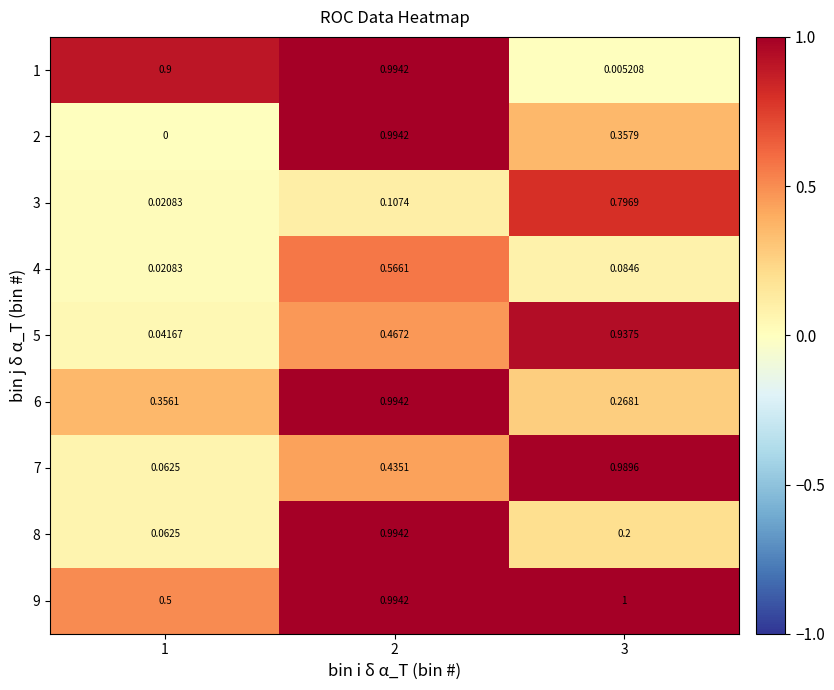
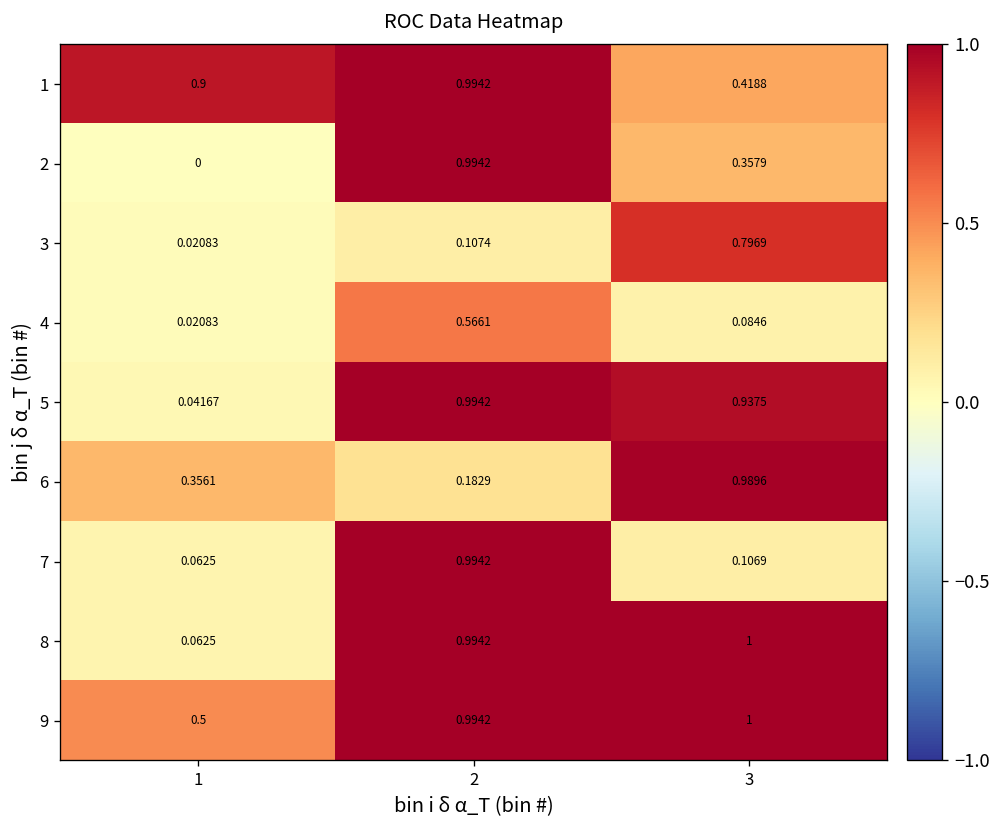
  {
    "1": {
      "1": 0.9,
      "2": 0.9942,
-     "3": 0.005208
+     "3": 0.4188
    },
    "2": {
      "1": 0,
      "2": 0.9942,
      "3": 0.3579
    },
    "3": {
      "1": 0.02083,
      "2": 0.1074,
      "3": 0.7969
    },
    "4": {
      "1": 0.02083,
      "2": 0.5661,
      "3": 0.0846
    },
    "5": {
      "1": 0.04167,
-     "2": 0.4672,
+     "2": 0.9942,
      "3": 0.9375
    },
    "6": {
      "1": 0.3561,
-     "2": 0.9942,
-     "3": 0.2681
+     "2": 0.1829,
+     "3": 0.9896
    },
    "7": {
      "1": 0.0625,
-     "2": 0.4351,
-     "3": 0.9896
+     "2": 0.9942,
+     "3": 0.1069
    },
    "8": {
      "1": 0.0625,
      "2": 0.9942,
-     "3": 0.2
+     "3": 1
    },
    "9": {
      "1": 0.5,
      "2": 0.9942,
      "3": 1
    }
  }
